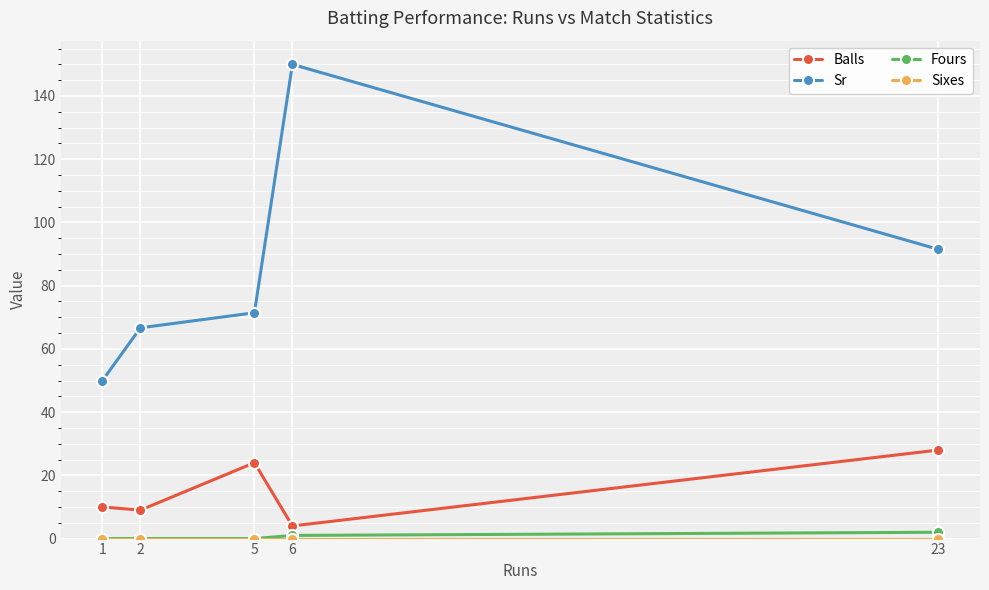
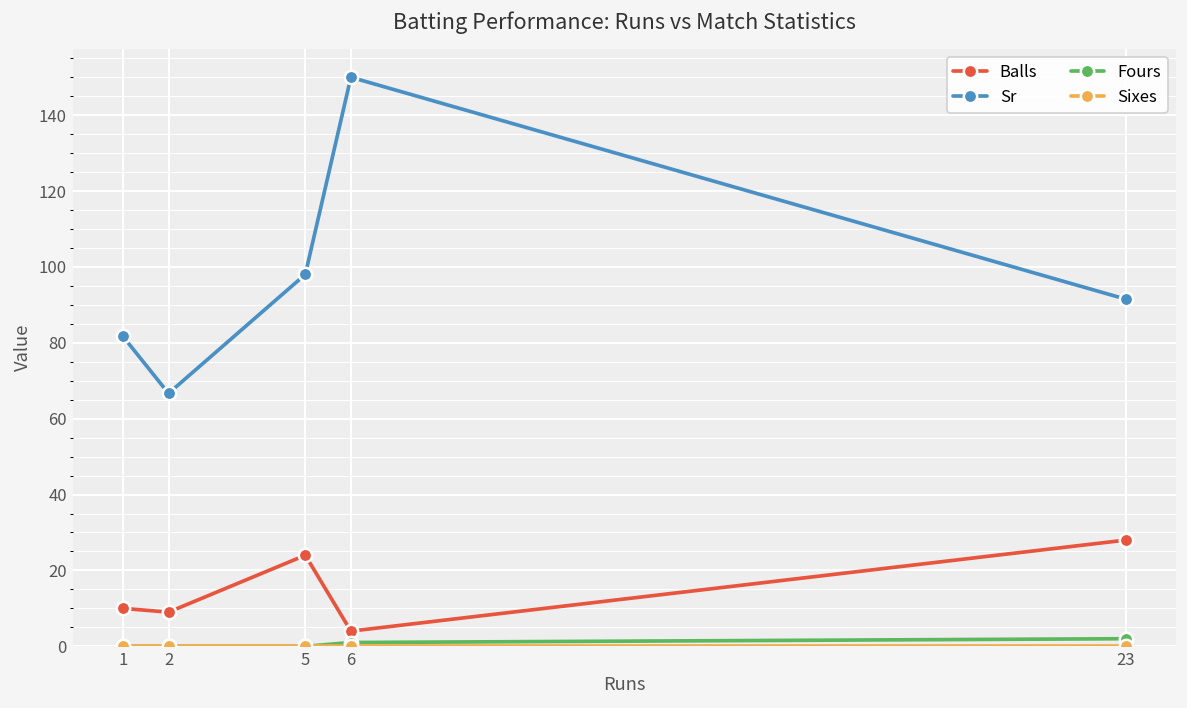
  {
    "Balls": {
      "1": 10,
      "2": 9,
      "5": 24,
      "6": 4,
      "23": 28
    },
    "Sr": {
-     "1": 50,
+     "1": 82,
      "2": 67,
-     "5": 71,
+     "5": 98,
      "6": 150,
      "23": 92
    },
    "Fours": {
      "6": 1,
      "23": 2
    },
    "Sixes": {
      "6": 0,
      "23": 0
    }
  }
